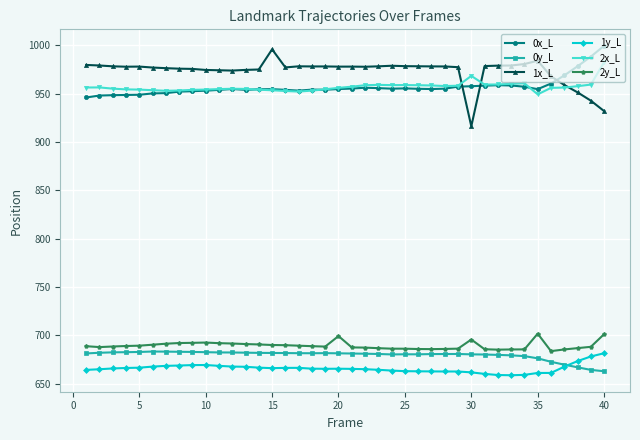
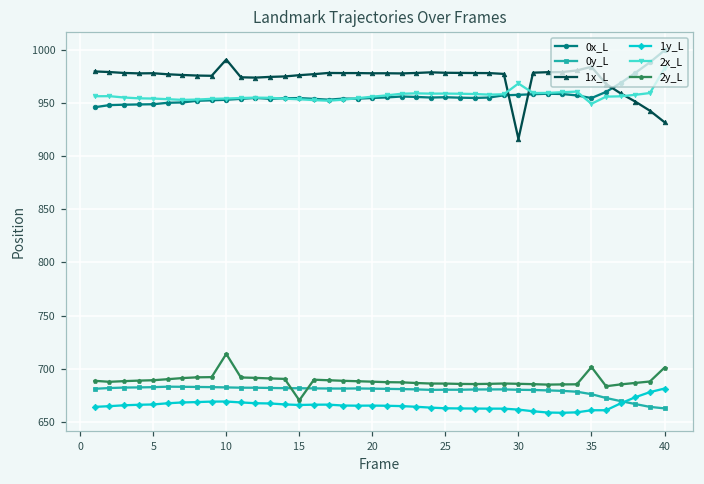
  {
    "0x_L": {
      "5": 950,
      "25": 960,
      "30": 960,
      "35": 950
    },
    "1x_L": {
      "5": 980,
-     "10": 970,
-     "15": 1000,
+     "10": 990,
+     "15": 980,
      "20": 980,
      "25": 980,
      "30": 920,
      "40": 930
    },
    "2x_L": {
      "5": 950,
      "25": 960,
      "30": 970,
      "35": 950
    },
    "2y_L": {
      "5": 690,
-     "10": 690,
-     "15": 690,
-     "20": 700,
+     "10": 710,
+     "15": 670,
+     "20": 690,
      "25": 690,
-     "30": 700,
+     "30": 690,
      "35": 700,
      "40": 700
    }
  }
